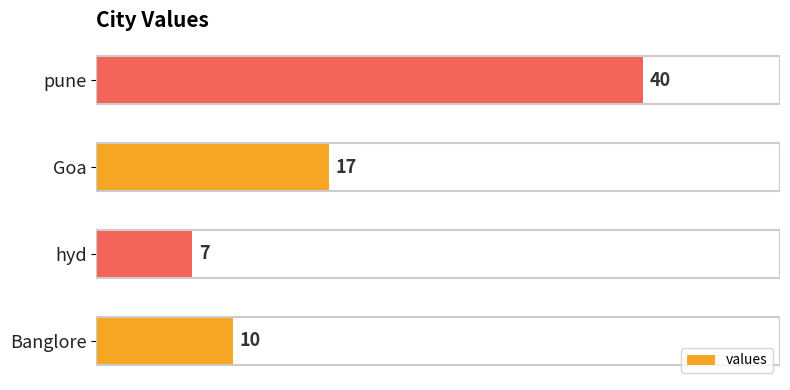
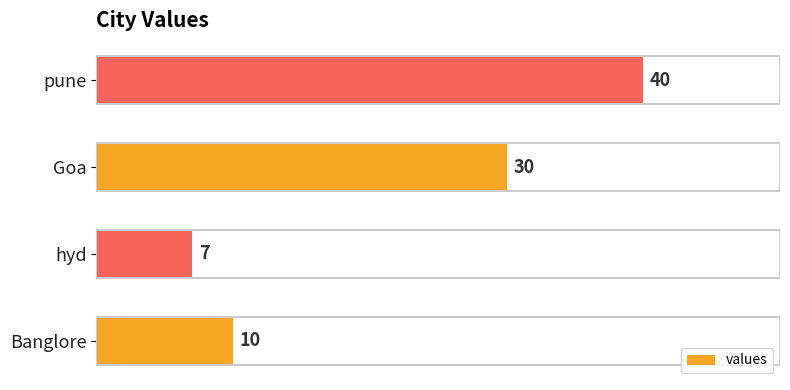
  {
    "pune": 40,
-   "Goa": 17,
+   "Goa": 30,
    "hyd": 7,
    "Banglore": 10
  }
